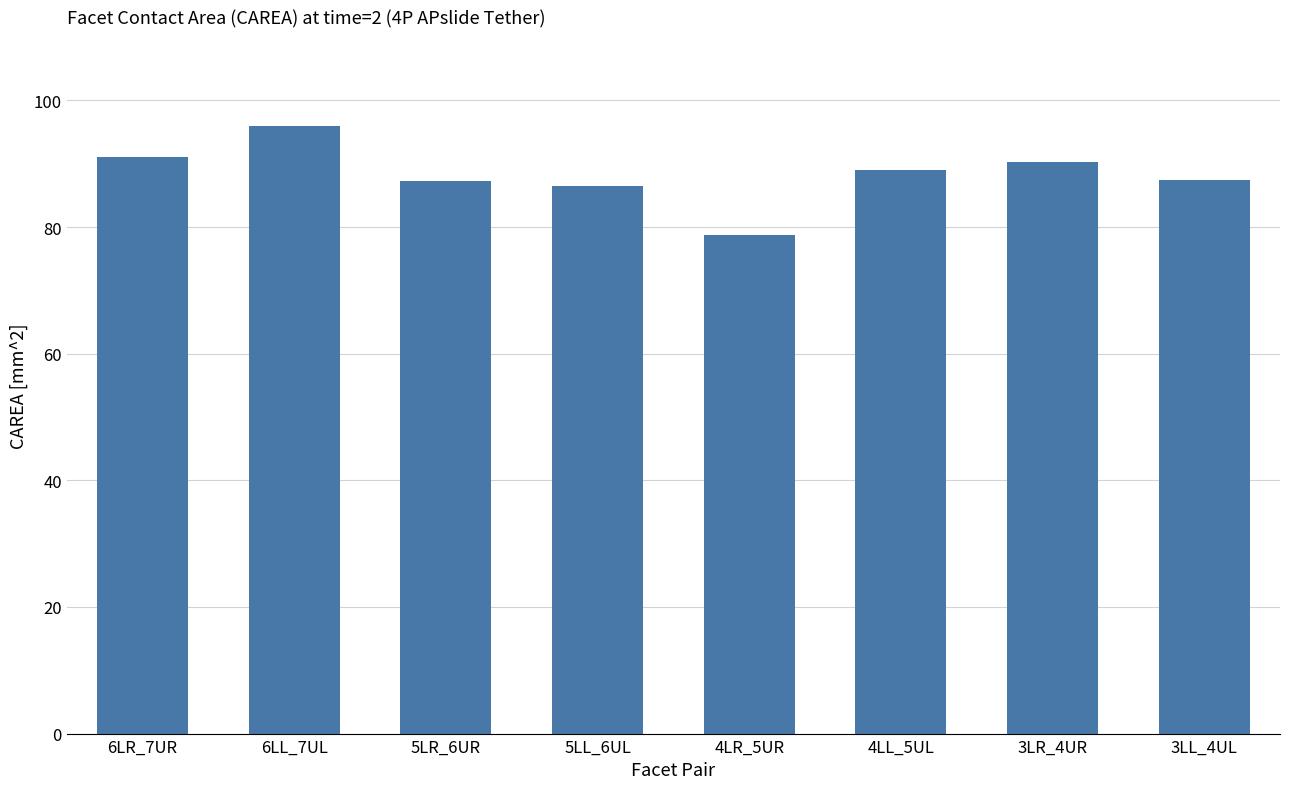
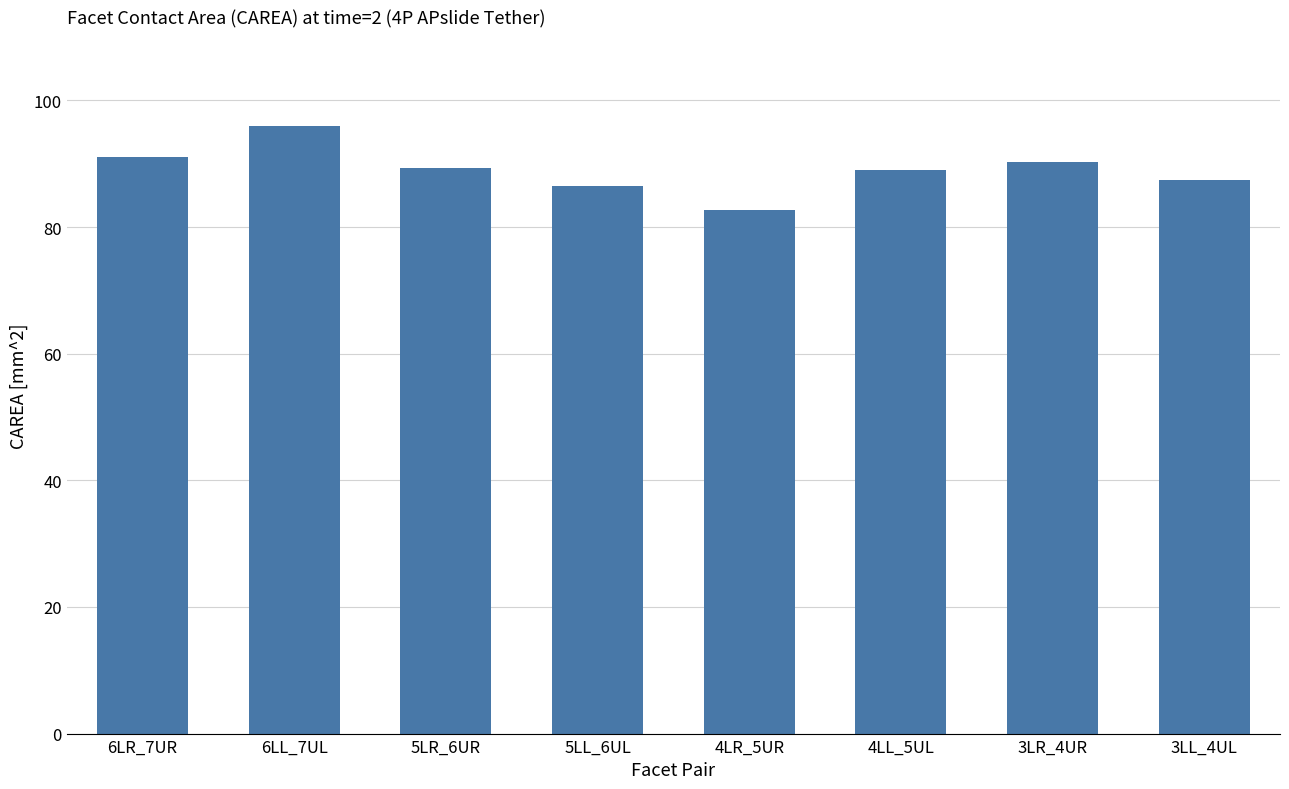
  {
    "6LR_7UR": 91,
    "6LL_7UL": 96,
-   "5LR_6UR": 87,
+   "5LR_6UR": 89,
    "5LL_6UL": 86,
-   "4LR_5UR": 79,
+   "4LR_5UR": 83,
    "4LL_5UL": 89,
    "3LR_4UR": 90,
    "3LL_4UL": 87
  }
